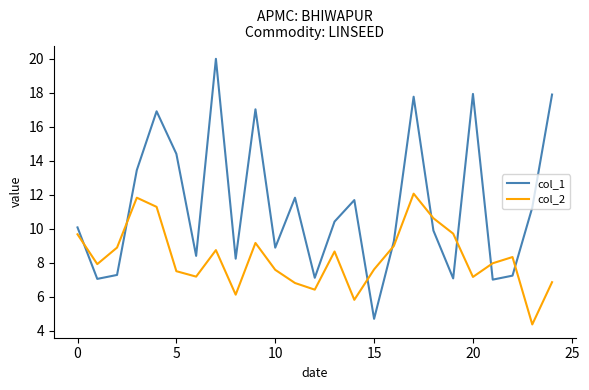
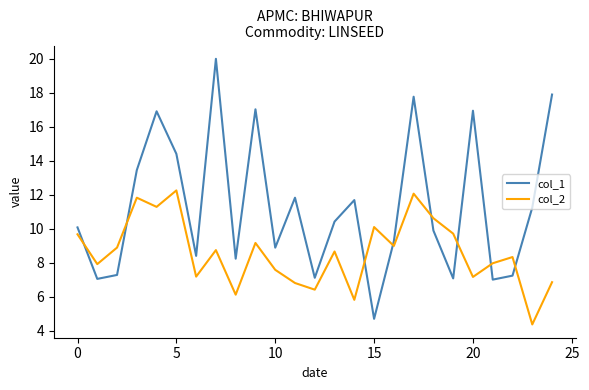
  {
    "col_1": {
      "0": 10.1,
      "5": 14.4,
      "10": 8.9,
      "15": 4.7,
-     "20": 17.9
+     "20": 16.9
    },
    "col_2": {
      "0": 9.7,
-     "5": 7.5,
+     "5": 12.3,
      "10": 7.6,
-     "15": 7.6,
+     "15": 10.1,
      "20": 7.2
    }
  }
